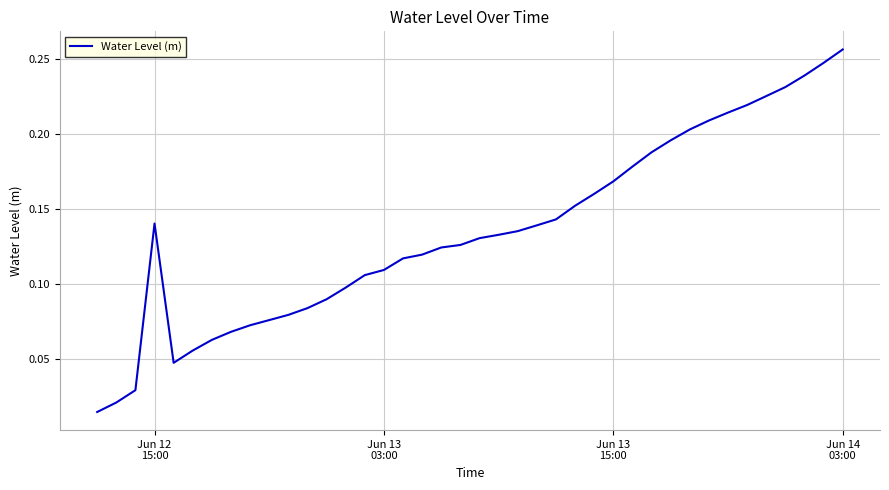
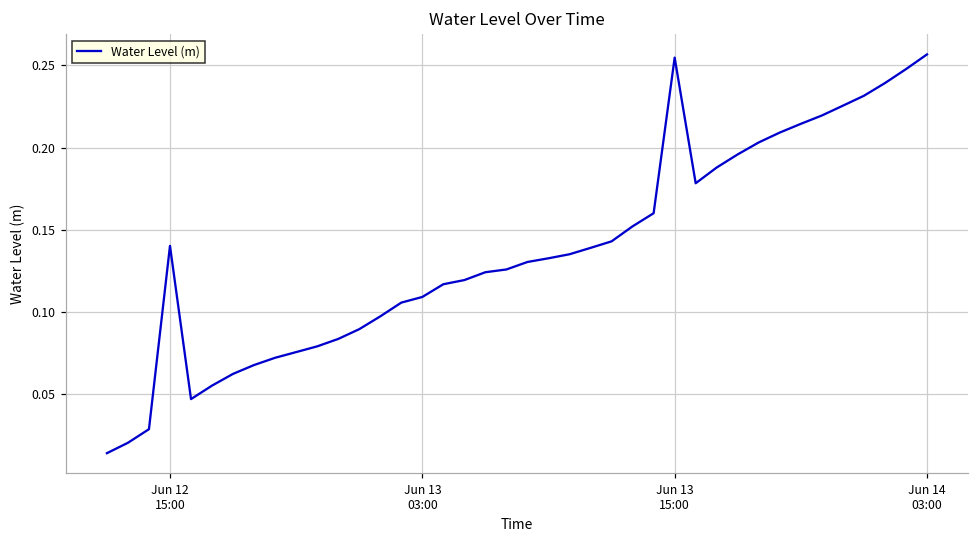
  {
    "Jun 12 15:00": 0.140,
    "Jun 13 03:00": 0.109,
-   "Jun 13 15:00": 0.168,
+   "Jun 13 15:00": 0.255,
    "Jun 14 03:00": 0.257
  }
